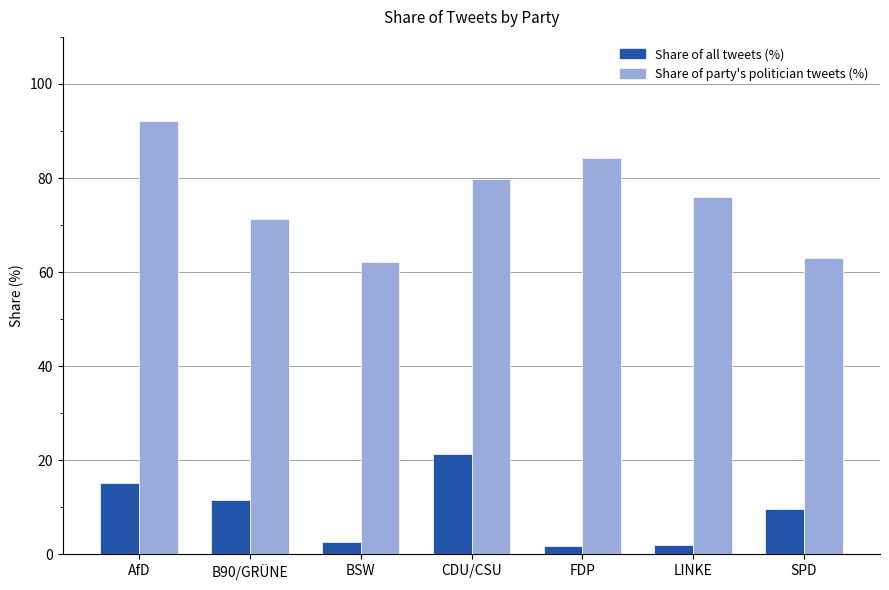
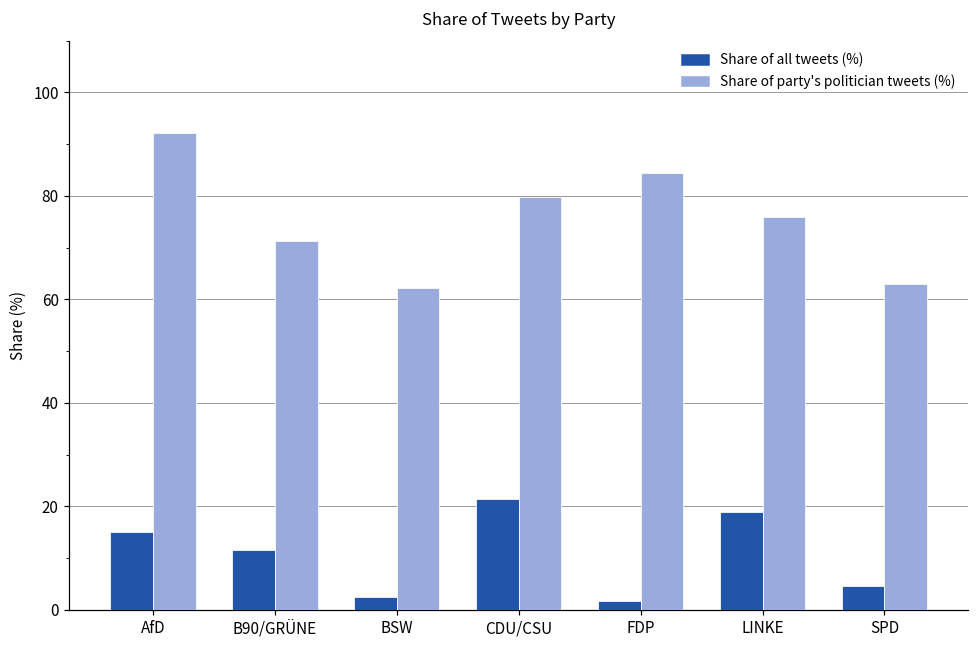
  {
    "Share of all tweets (%)": {
      "AfD": 15,
      "B90/GRÜNE": 12,
      "BSW": 3,
      "CDU/CSU": 21,
      "FDP": 2,
-     "LINKE": 2,
-     "SPD": 10
+     "LINKE": 19,
+     "SPD": 5
    }
  }
